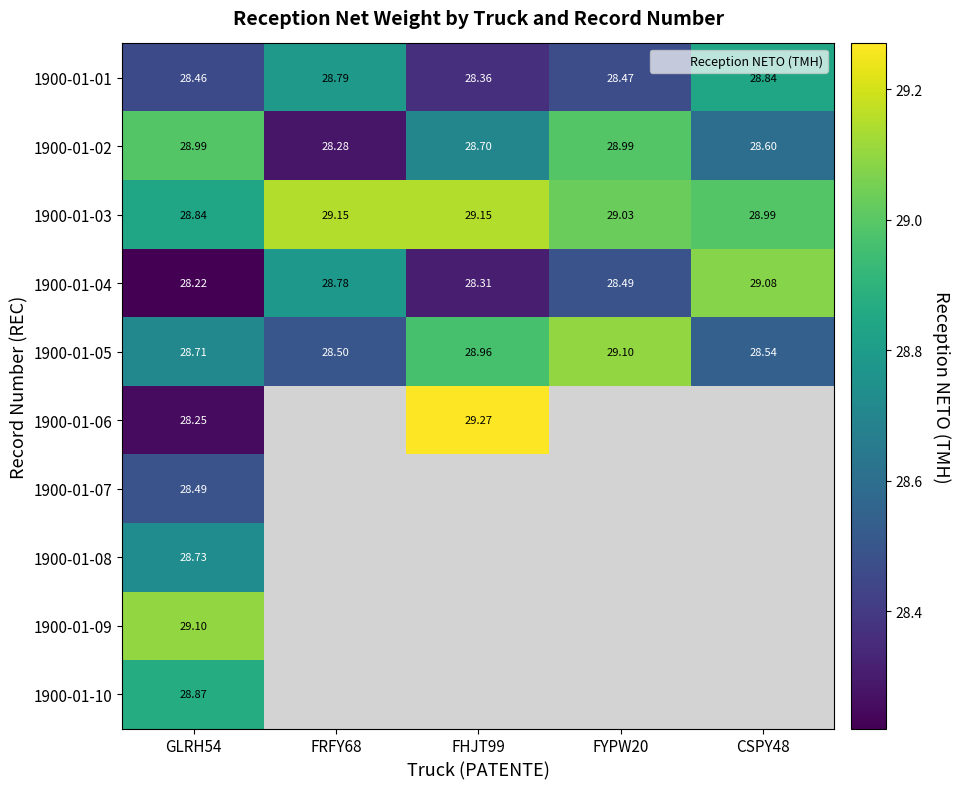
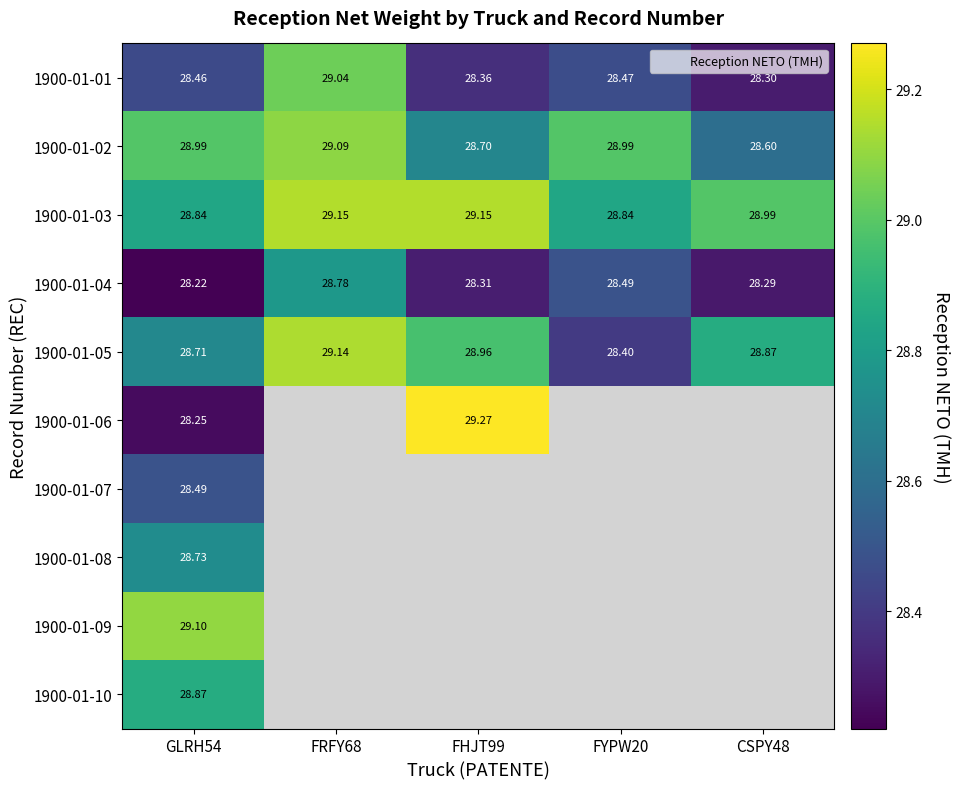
  {
    "1900-01-01": {
      "GLRH54": 28.46,
-     "FRFY68": 28.79,
+     "FRFY68": 29.04,
      "FHJT99": 28.36,
      "FYPW20": 28.47,
-     "CSPY48": 28.84
+     "CSPY48": 28.30
    },
    "1900-01-02": {
      "GLRH54": 28.99,
-     "FRFY68": 28.28,
+     "FRFY68": 29.09,
      "FHJT99": 28.70,
      "FYPW20": 28.99,
      "CSPY48": 28.60
    },
    "1900-01-03": {
      "GLRH54": 28.84,
      "FRFY68": 29.15,
      "FHJT99": 29.15,
-     "FYPW20": 29.03,
+     "FYPW20": 28.84,
      "CSPY48": 28.99
    },
    "1900-01-04": {
      "GLRH54": 28.22,
      "FRFY68": 28.78,
      "FHJT99": 28.31,
      "FYPW20": 28.49,
-     "CSPY48": 29.08
+     "CSPY48": 28.29
    },
    "1900-01-05": {
      "GLRH54": 28.71,
-     "FRFY68": 28.50,
+     "FRFY68": 29.14,
      "FHJT99": 28.96,
-     "FYPW20": 29.10,
-     "CSPY48": 28.54
+     "FYPW20": 28.40,
+     "CSPY48": 28.87
    },
    "1900-01-06": {
      "GLRH54": 28.25,
      "FHJT99": 29.27
    },
    "1900-01-07": {
      "GLRH54": 28.49
    },
    "1900-01-08": {
      "GLRH54": 28.73
    },
    "1900-01-09": {
      "GLRH54": 29.10
    },
    "1900-01-10": {
      "GLRH54": 28.87
    }
  }
